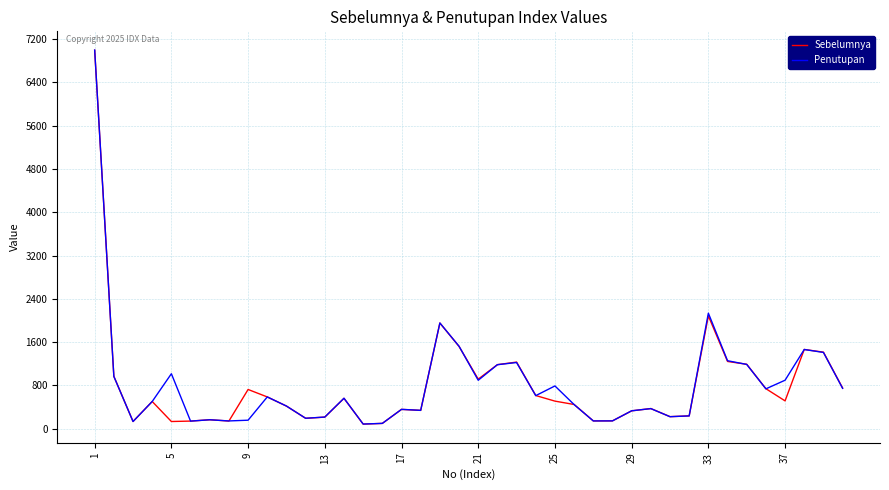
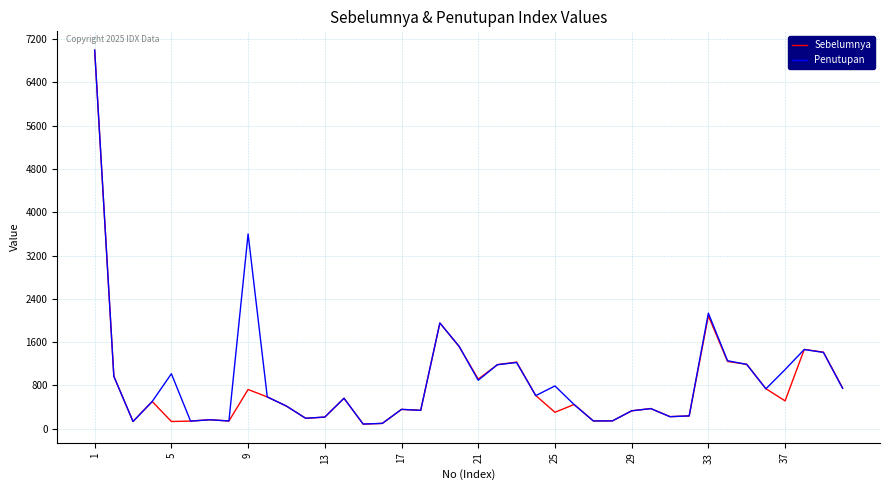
  {
    "Sebelumnya": {
      "5": 100,
      "9": 700,
-     "25": 500,
+     "25": 300,
      "33": 2100,
      "37": 500
    },
    "Penutupan": {
      "5": 1000,
-     "9": 200,
+     "9": 3600,
      "25": 800,
      "33": 2100,
-     "37": 900
+     "37": 1100
    }
  }
